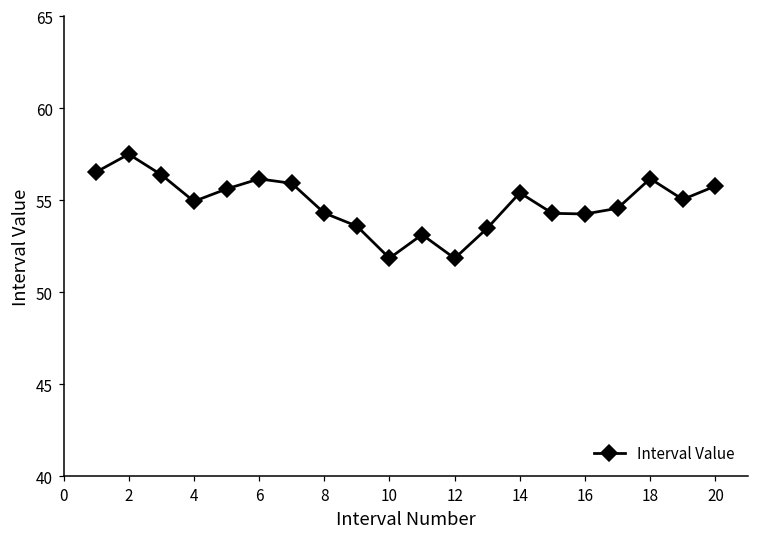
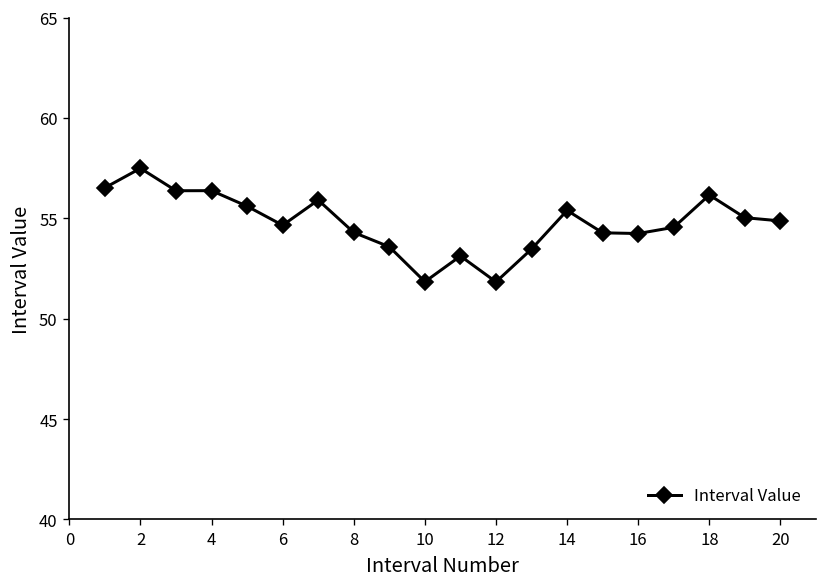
  {
    "2": 57.5,
-   "4": 54.9,
-   "6": 56.2,
+   "4": 56.4,
+   "6": 54.7,
    "8": 54.3,
    "10": 51.8,
    "12": 51.8,
    "14": 55.4,
    "16": 54.2,
    "18": 56.2,
-   "20": 55.8
+   "20": 54.9
  }
